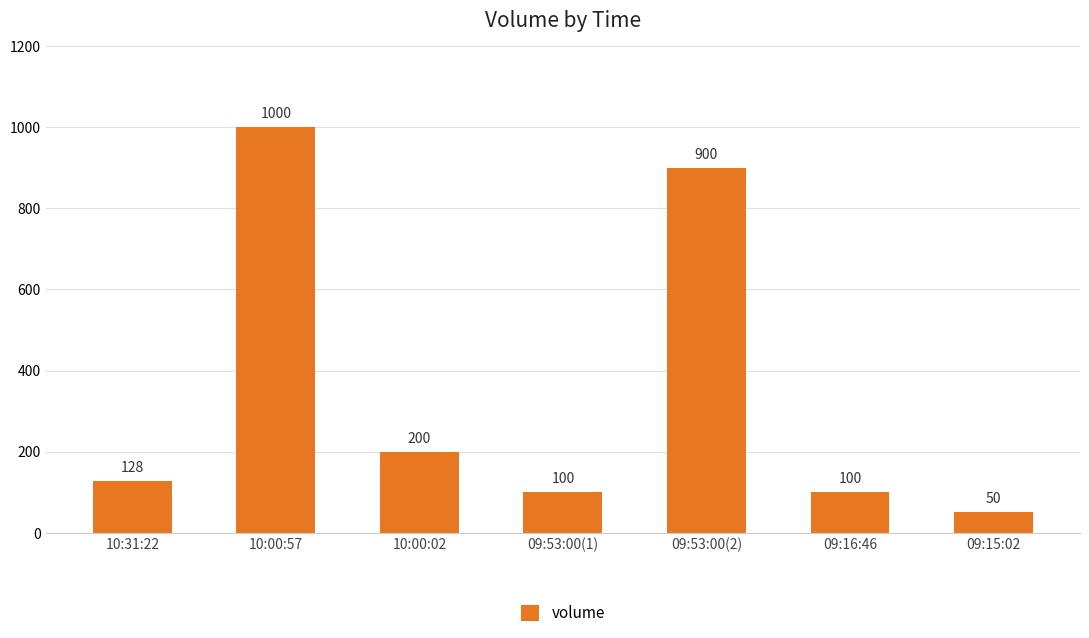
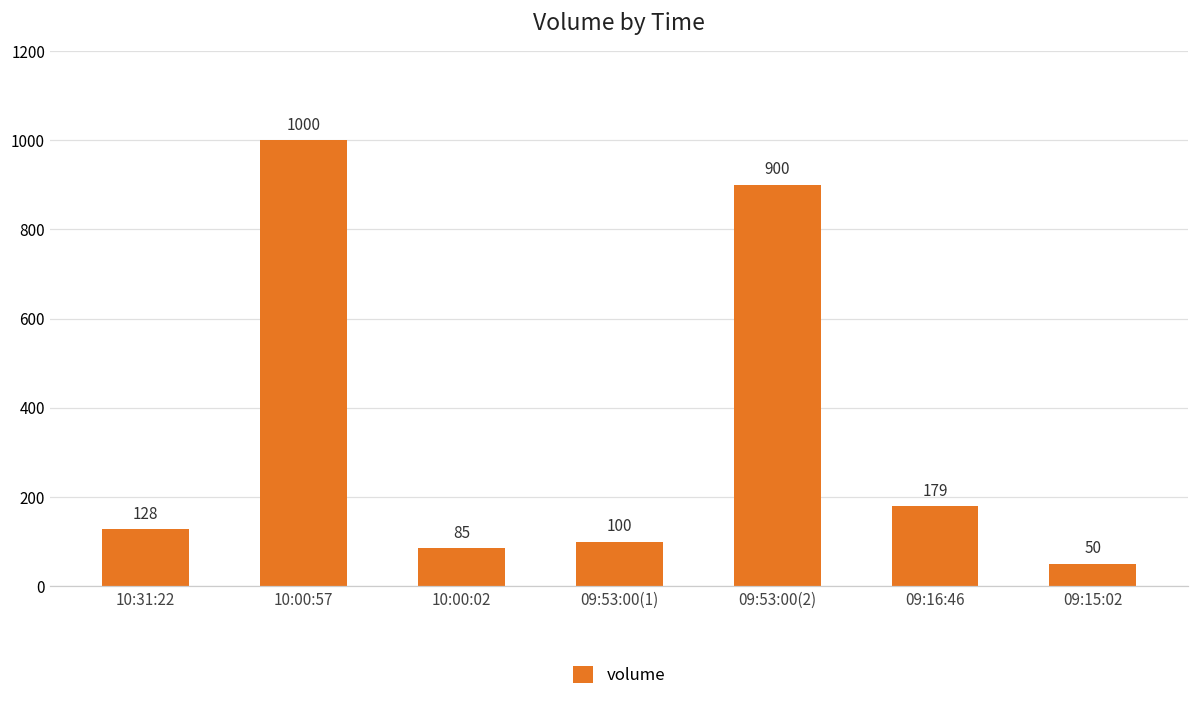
  {
    "10:31:22": 128,
    "10:00:57": 1000,
-   "10:00:02": 200,
+   "10:00:02": 85,
    "09:53:00(1)": 100,
    "09:53:00(2)": 900,
-   "09:16:46": 100
+   "09:16:46": 179
  }
